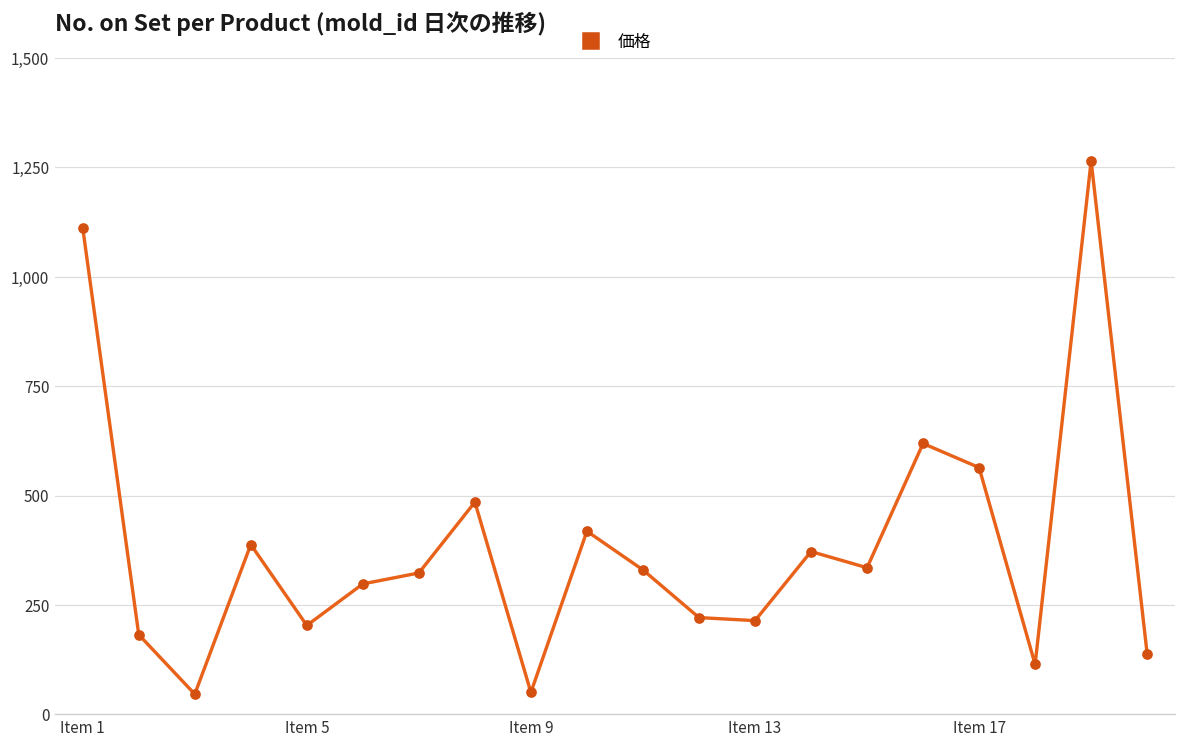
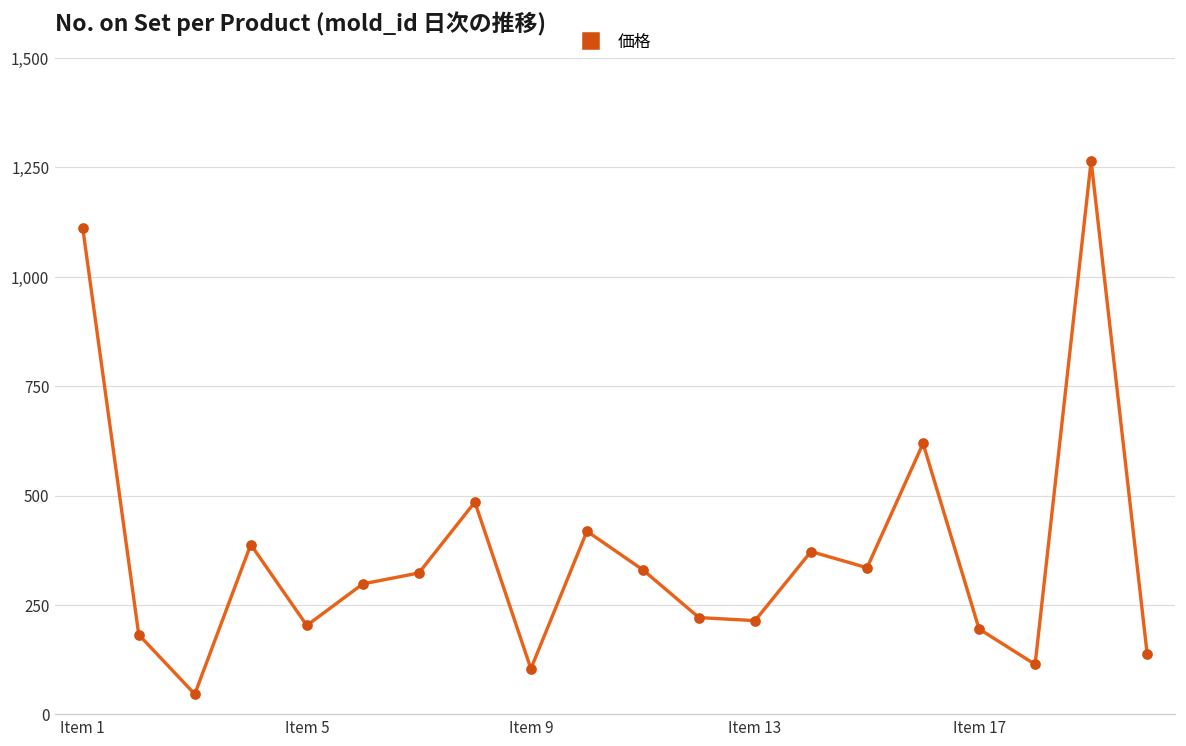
  {
    "Item 1": "1,110",
    "Item 5": "200",
-   "Item 9": "50",
+   "Item 9": "100",
    "Item 13": "210",
-   "Item 17": "560"
+   "Item 17": "200"
  }
